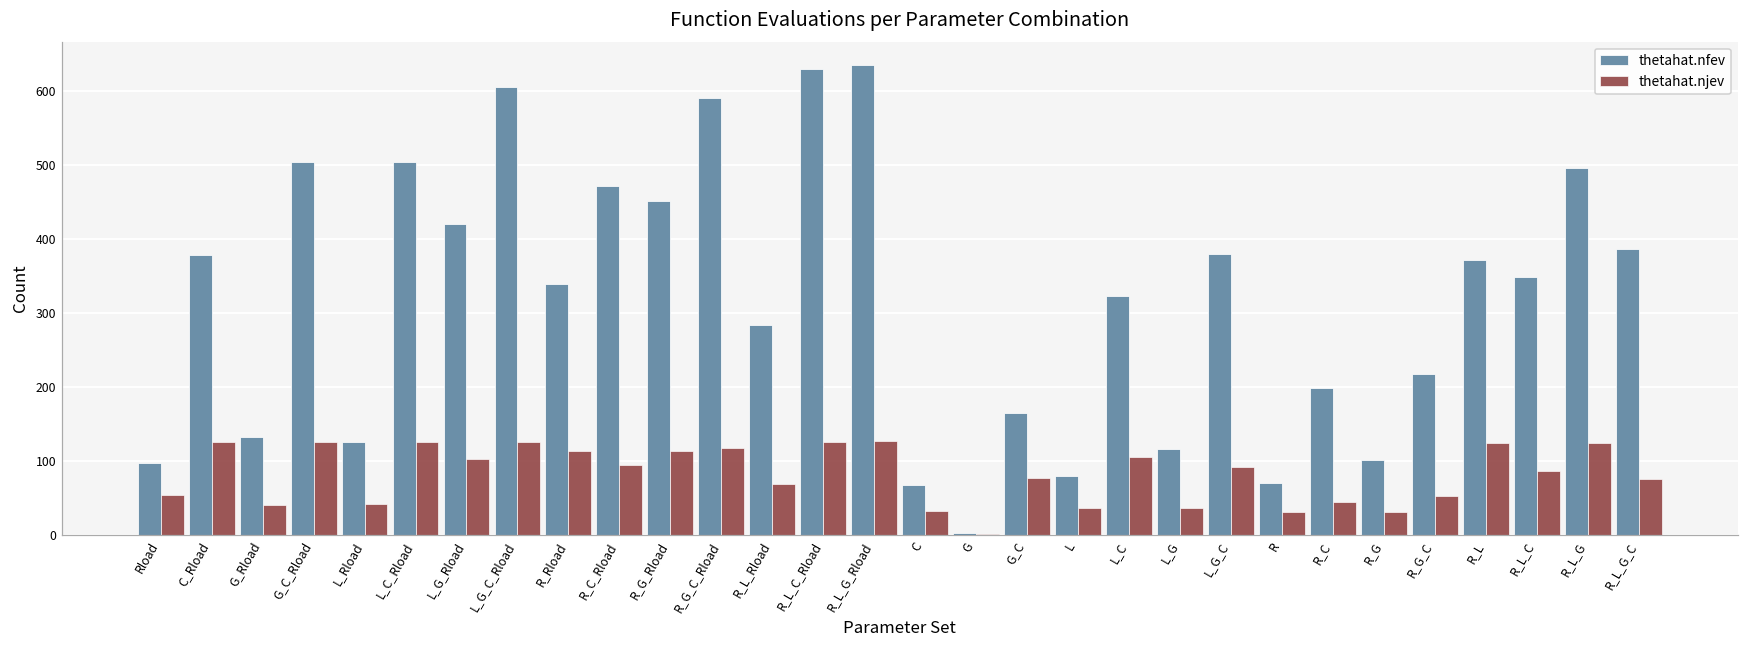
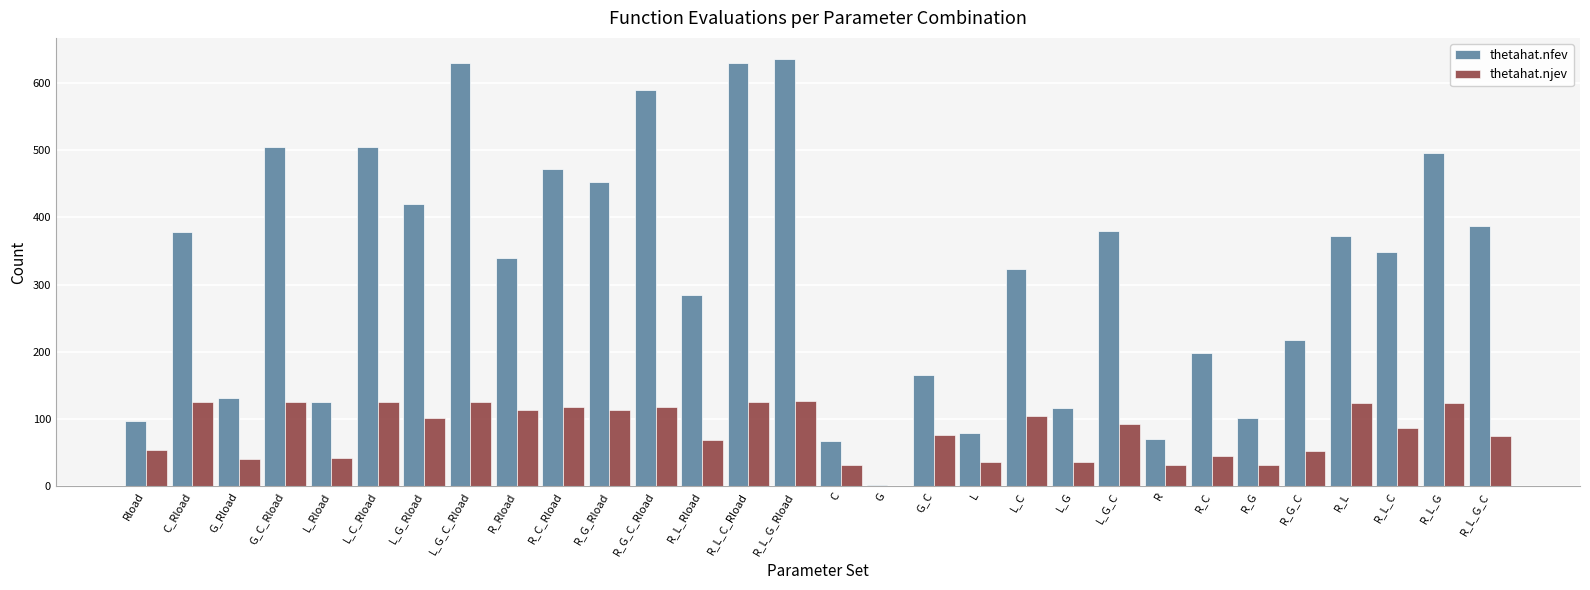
  {
    "thetahat.nfev": {
      "Rload": 100,
      "C_Rload": 380,
      "G_Rload": 130,
      "G_C_Rload": 500,
      "L_Rload": 130,
      "L_C_Rload": 500,
      "L_G_Rload": 420,
-     "L_G_C_Rload": 610,
+     "L_G_C_Rload": 630,
      "R_Rload": 340,
      "R_C_Rload": 470,
      "R_G_Rload": 450,
      "R_G_C_Rload": 590,
      "R_L_Rload": 280,
      "R_L_C_Rload": 630,
      "R_L_G_Rload": 640,
      "C": 70,
      "G_C": 170,
      "L": 80,
      "L_C": 320,
      "L_G": 120,
      "L_G_C": 380,
      "R": 70,
      "R_C": 200,
      "R_G": 100,
      "R_G_C": 220,
      "R_L": 370,
      "R_L_C": 350,
      "R_L_G": 500,
      "R_L_G_C": 390
    },
    "thetahat.njev": {
      "Rload": 50,
      "C_Rload": 130,
      "G_Rload": 40,
      "G_C_Rload": 130,
      "L_Rload": 40,
      "L_C_Rload": 130,
      "L_G_Rload": 100,
      "L_G_C_Rload": 130,
      "R_Rload": 110,
-     "R_C_Rload": 100,
+     "R_C_Rload": 120,
      "R_G_Rload": 110,
      "R_G_C_Rload": 120,
      "R_L_Rload": 70,
      "R_L_C_Rload": 130,
      "R_L_G_Rload": 130,
      "C": 30,
      "G_C": 80,
      "L": 40,
      "L_C": 110,
      "L_G": 40,
      "L_G_C": 90,
      "R": 30,
      "R_C": 50,
      "R_G": 30,
      "R_G_C": 50,
      "R_L": 120,
      "R_L_C": 90,
      "R_L_G": 120,
      "R_L_G_C": 80
    }
  }
